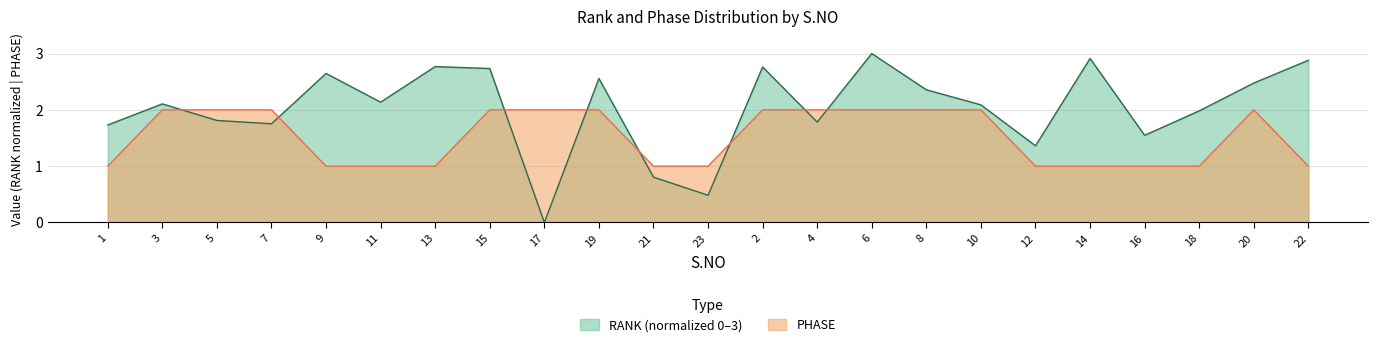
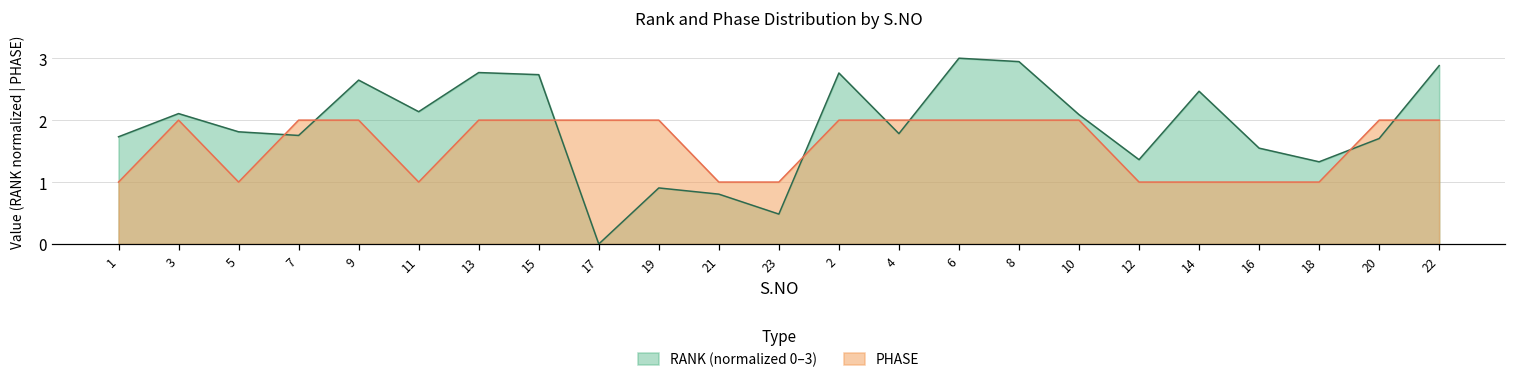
  {
    "RANK (normalized 0–3)": {
      "1": 1.7,
      "3": 2.1,
      "5": 1.8,
      "7": 1.8,
      "9": 2.6,
      "11": 2.1,
      "13": 2.8,
      "15": 2.7,
      "17": 0.0,
-     "19": 2.6,
+     "19": 0.9,
      "21": 0.8,
      "23": 0.5,
      "2": 2.8,
      "4": 1.8,
      "6": 3.0,
-     "8": 2.4,
+     "8": 2.9,
      "10": 2.1,
      "12": 1.4,
-     "14": 2.9,
+     "14": 2.5,
      "16": 1.5,
-     "18": 2.0,
-     "20": 2.5,
+     "18": 1.3,
+     "20": 1.7,
      "22": 2.9
    },
    "PHASE": {
      "1": 1,
      "3": 2,
-     "5": 2,
+     "5": 1,
      "7": 2,
-     "9": 1,
+     "9": 2,
      "11": 1,
-     "13": 1,
+     "13": 2,
      "15": 2,
      "17": 2,
      "19": 2,
      "21": 1,
      "23": 1,
      "2": 2,
      "4": 2,
      "6": 2,
      "8": 2,
      "10": 2,
      "12": 1,
      "14": 1,
      "16": 1,
      "18": 1,
      "20": 2,
-     "22": 1
+     "22": 2
    }
  }
